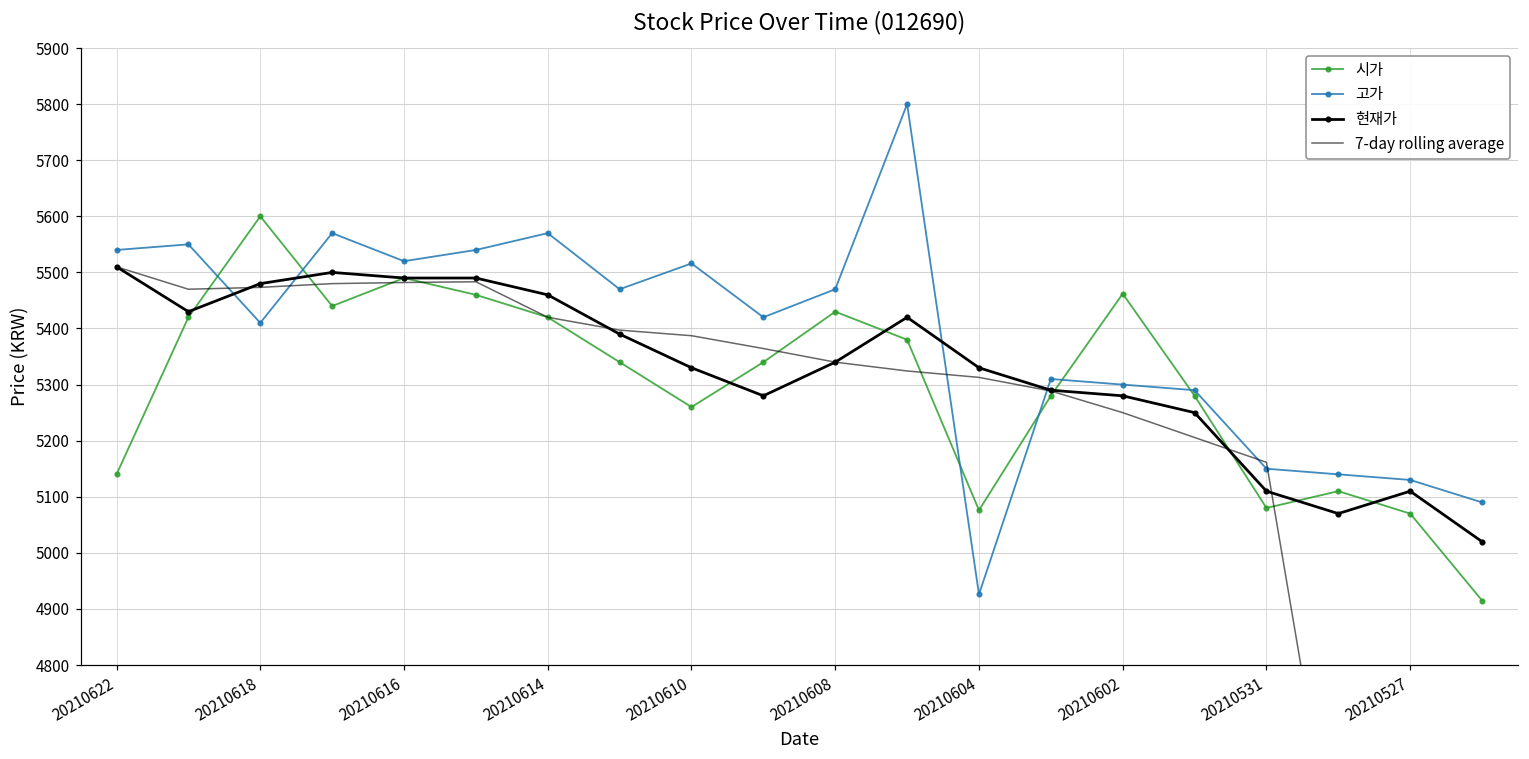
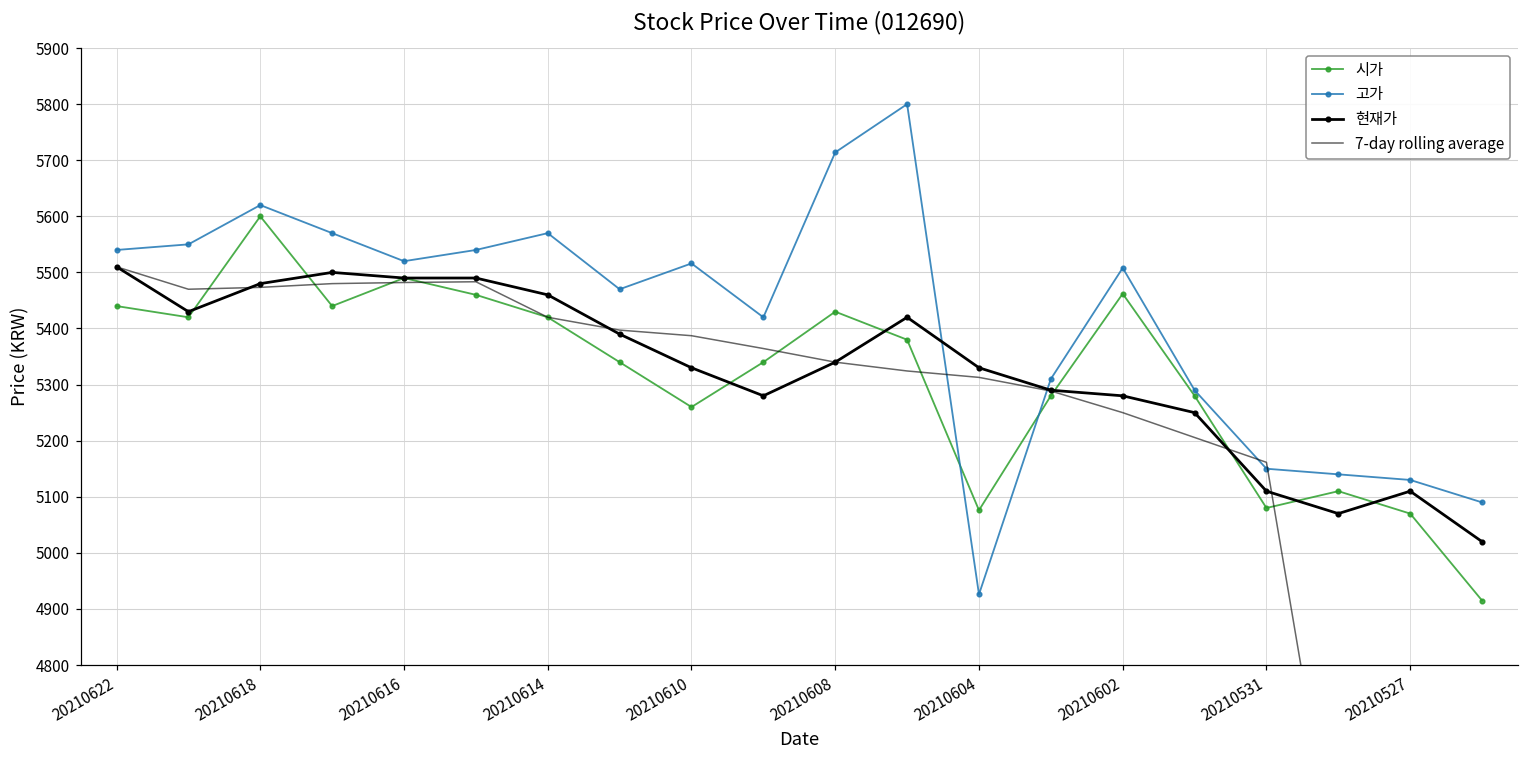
  {
    "시가": {
-     "20210622": 5140,
+     "20210622": 5440,
      "20210618": 5600,
      "20210610": 5260,
      "20210608": 5430,
      "20210604": 5080,
      "20210602": 5460,
      "20210531": 5080,
      "20210527": 5070
    },
    "고가": {
      "20210622": 5540,
-     "20210618": 5410,
+     "20210618": 5620,
      "20210616": 5520,
      "20210614": 5570,
      "20210610": 5520,
-     "20210608": 5470,
+     "20210608": 5710,
      "20210604": 4930,
-     "20210602": 5300,
+     "20210602": 5510,
      "20210531": 5150,
      "20210527": 5130
    }
  }
